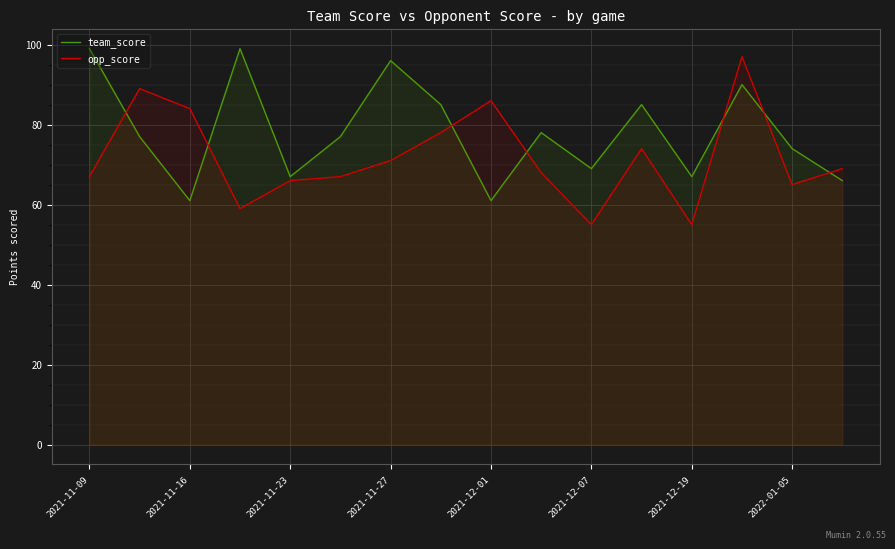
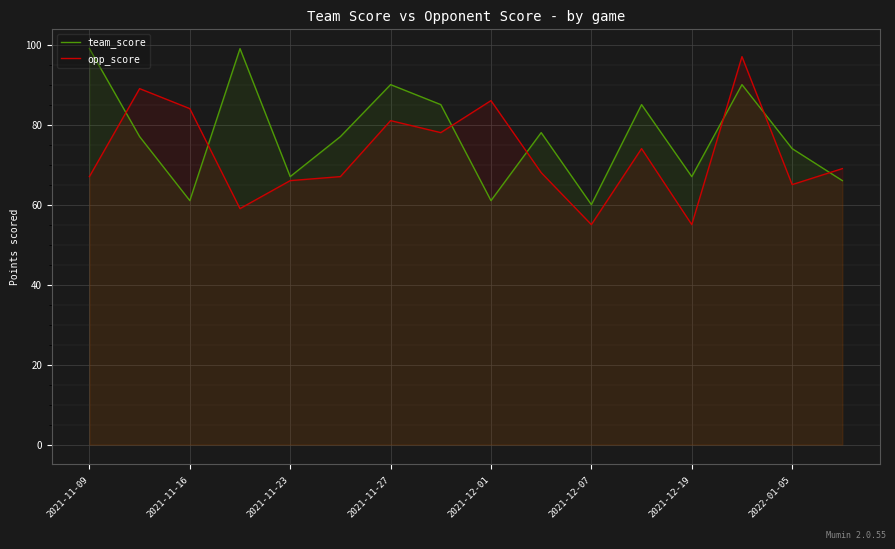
  {
    "team_score": {
      "2021-11-16": 61,
      "2021-11-23": 67,
-     "2021-11-27": 96,
+     "2021-11-27": 90,
      "2021-12-01": 61,
-     "2021-12-07": 69,
+     "2021-12-07": 60,
      "2021-12-19": 67,
      "2022-01-05": 74
    },
    "opp_score": {
      "2021-11-09": 67,
      "2021-11-16": 84,
      "2021-11-23": 66,
-     "2021-11-27": 71,
+     "2021-11-27": 81,
      "2021-12-01": 86,
      "2021-12-07": 55,
      "2021-12-19": 55,
      "2022-01-05": 65
    }
  }
